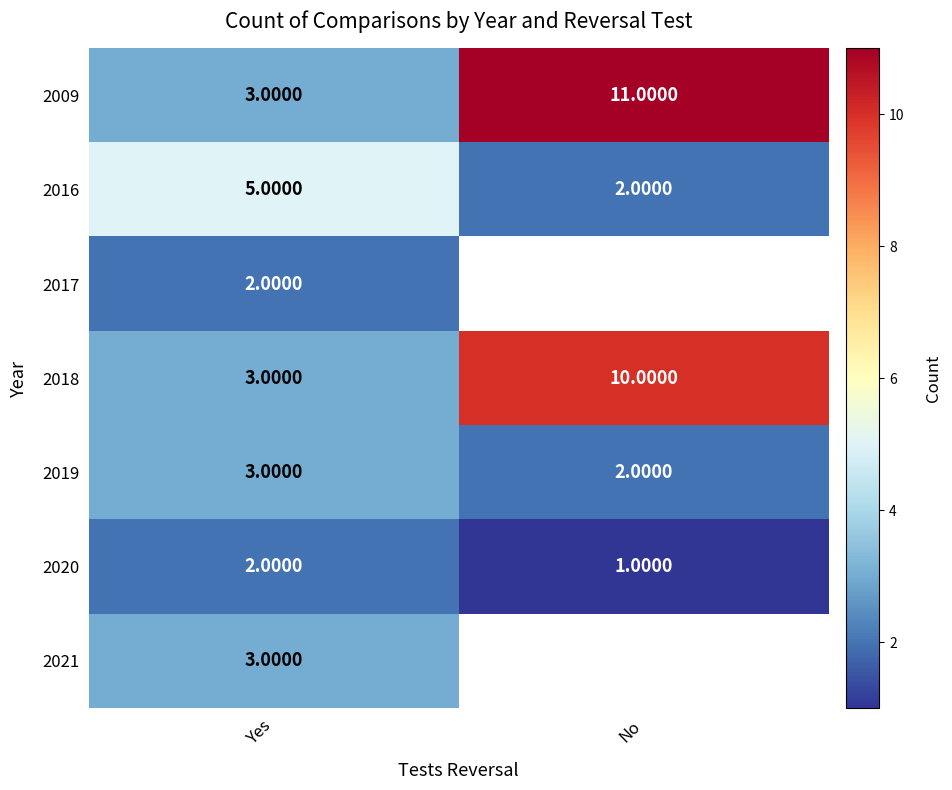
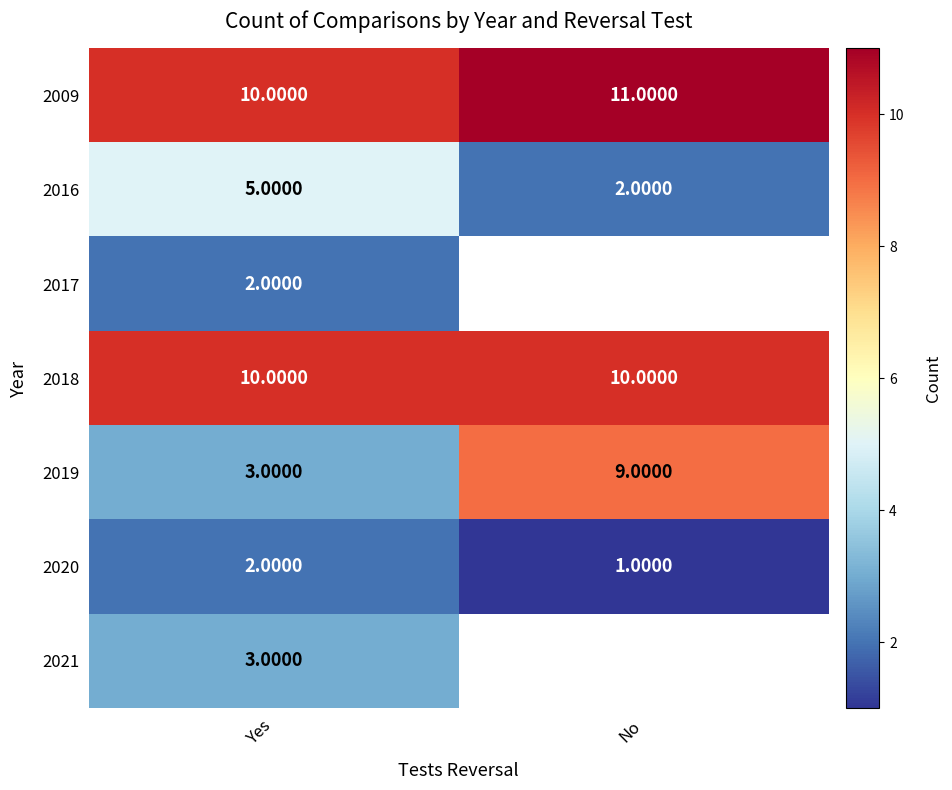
  {
    "2009": {
-     "Yes": 3.0000,
+     "Yes": 10.0000,
      "No": 11.0000
    },
    "2016": {
      "Yes": 5.0000,
      "No": 2.0000
    },
    "2017": {
      "Yes": 2.0000
    },
    "2018": {
-     "Yes": 3.0000,
+     "Yes": 10.0000,
      "No": 10.0000
    },
    "2019": {
      "Yes": 3.0000,
-     "No": 2.0000
+     "No": 9.0000
    },
    "2020": {
      "Yes": 2.0000,
      "No": 1.0000
    },
    "2021": {
      "Yes": 3.0000
    }
  }
